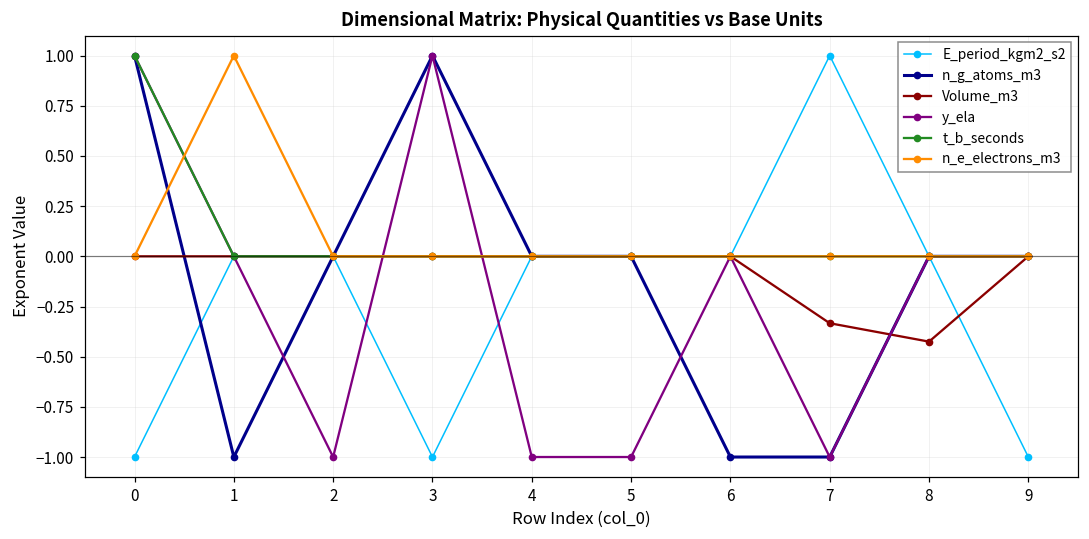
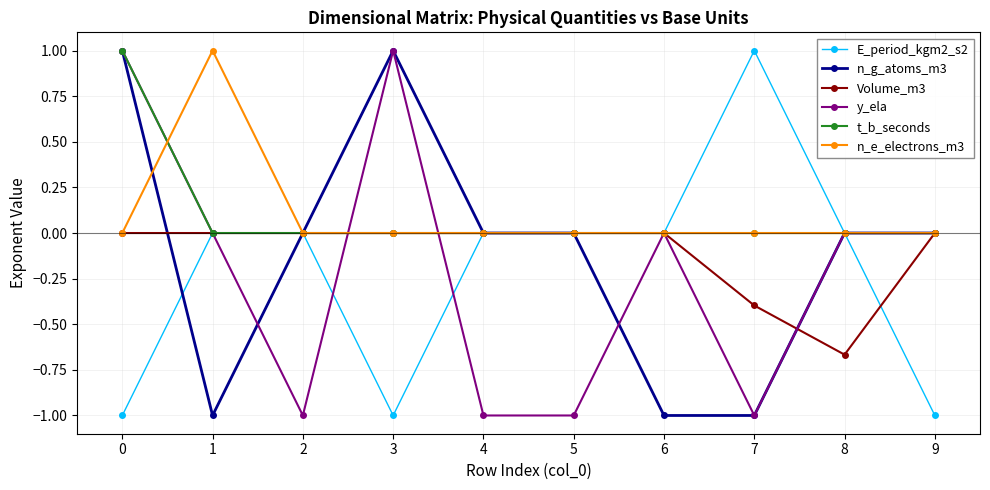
  {
    "E_period_kgm2_s2": {
      "0": -1.00,
      "3": -1.00,
      "7": 1.00,
      "9": -1.00
    },
    "n_g_atoms_m3": {
      "1": -1.00,
      "6": -1.00
    },
    "Volume_m3": {
-     "7": -0.33,
-     "8": -0.43
+     "7": -0.40,
+     "8": -0.67
    },
    "y_ela": {
      "2": -1.00,
      "4": -1.00,
      "5": -1.00
    },
    "n_e_electrons_m3": {
      "1": 1.00
    }
  }
